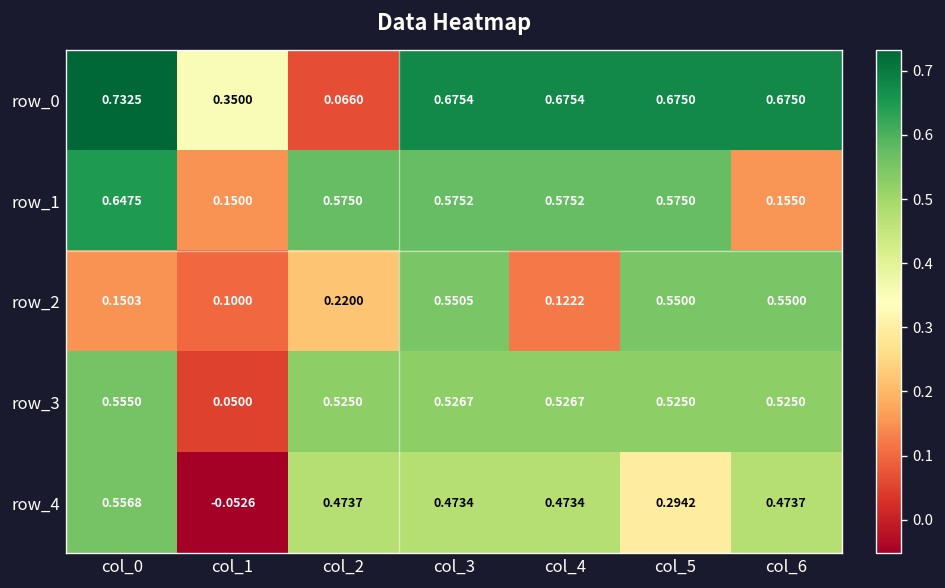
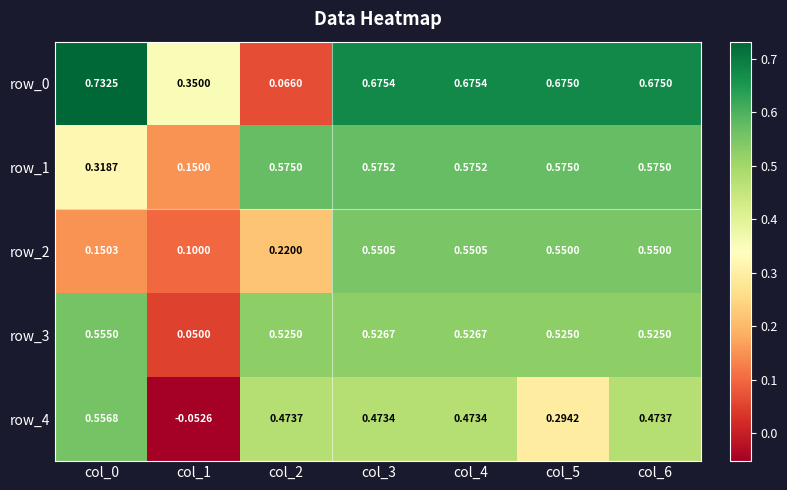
  {
    "row_0": {
      "col_0": 0.7325,
      "col_1": 0.3500,
      "col_2": 0.0660,
      "col_3": 0.6754,
      "col_4": 0.6754,
      "col_5": 0.6750,
      "col_6": 0.6750
    },
    "row_1": {
-     "col_0": 0.6475,
+     "col_0": 0.3187,
      "col_1": 0.1500,
      "col_2": 0.5750,
      "col_3": 0.5752,
      "col_4": 0.5752,
      "col_5": 0.5750,
-     "col_6": 0.1550
+     "col_6": 0.5750
    },
    "row_2": {
      "col_0": 0.1503,
      "col_1": 0.1000,
      "col_2": 0.2200,
      "col_3": 0.5505,
-     "col_4": 0.1222,
+     "col_4": 0.5505,
      "col_5": 0.5500,
      "col_6": 0.5500
    },
    "row_3": {
      "col_0": 0.5550,
      "col_1": 0.0500,
      "col_2": 0.5250,
      "col_3": 0.5267,
      "col_4": 0.5267,
      "col_5": 0.5250,
      "col_6": 0.5250
    },
    "row_4": {
      "col_0": 0.5568,
      "col_1": -0.0526,
      "col_2": 0.4737,
      "col_3": 0.4734,
      "col_4": 0.4734,
      "col_5": 0.2942,
      "col_6": 0.4737
    }
  }
